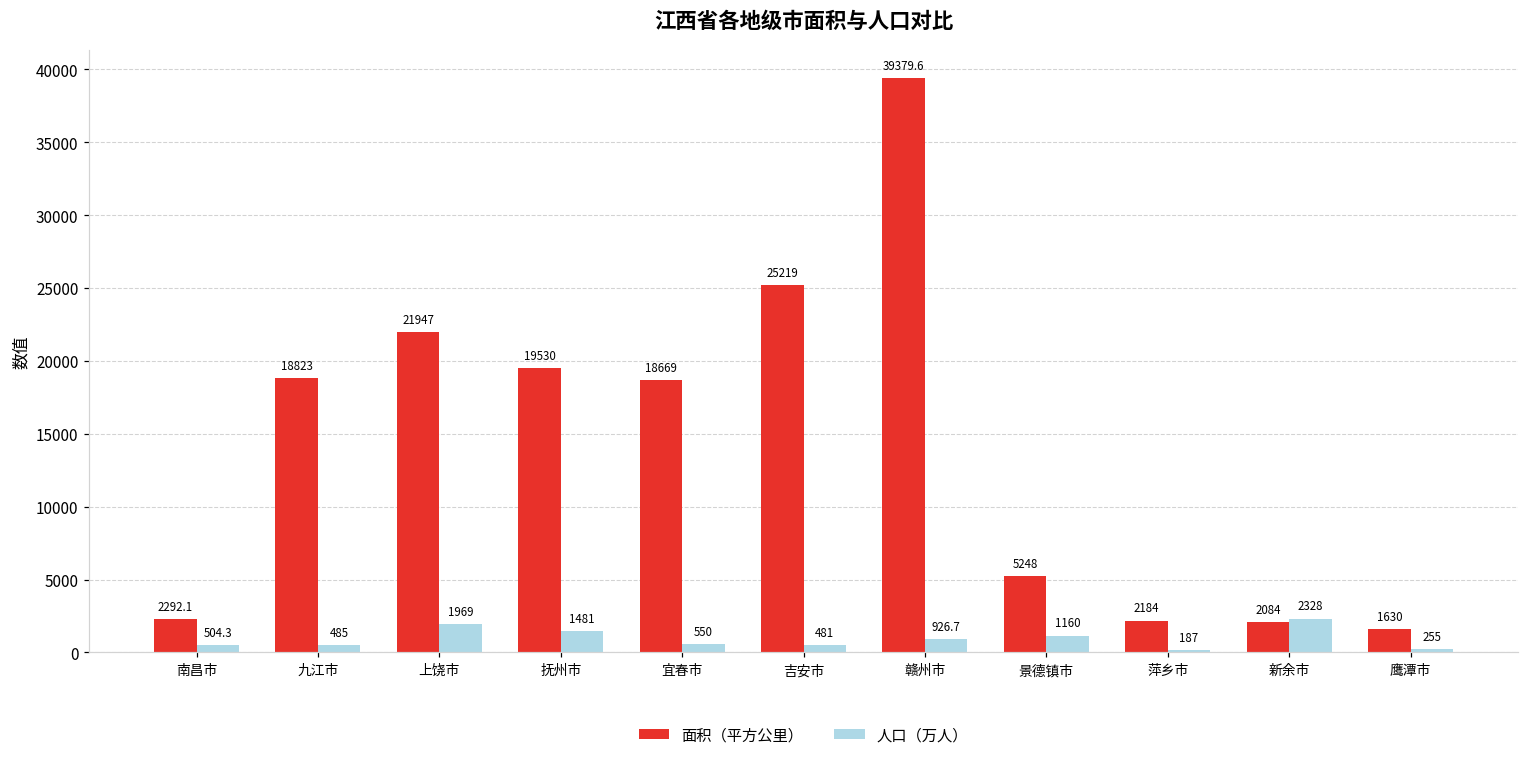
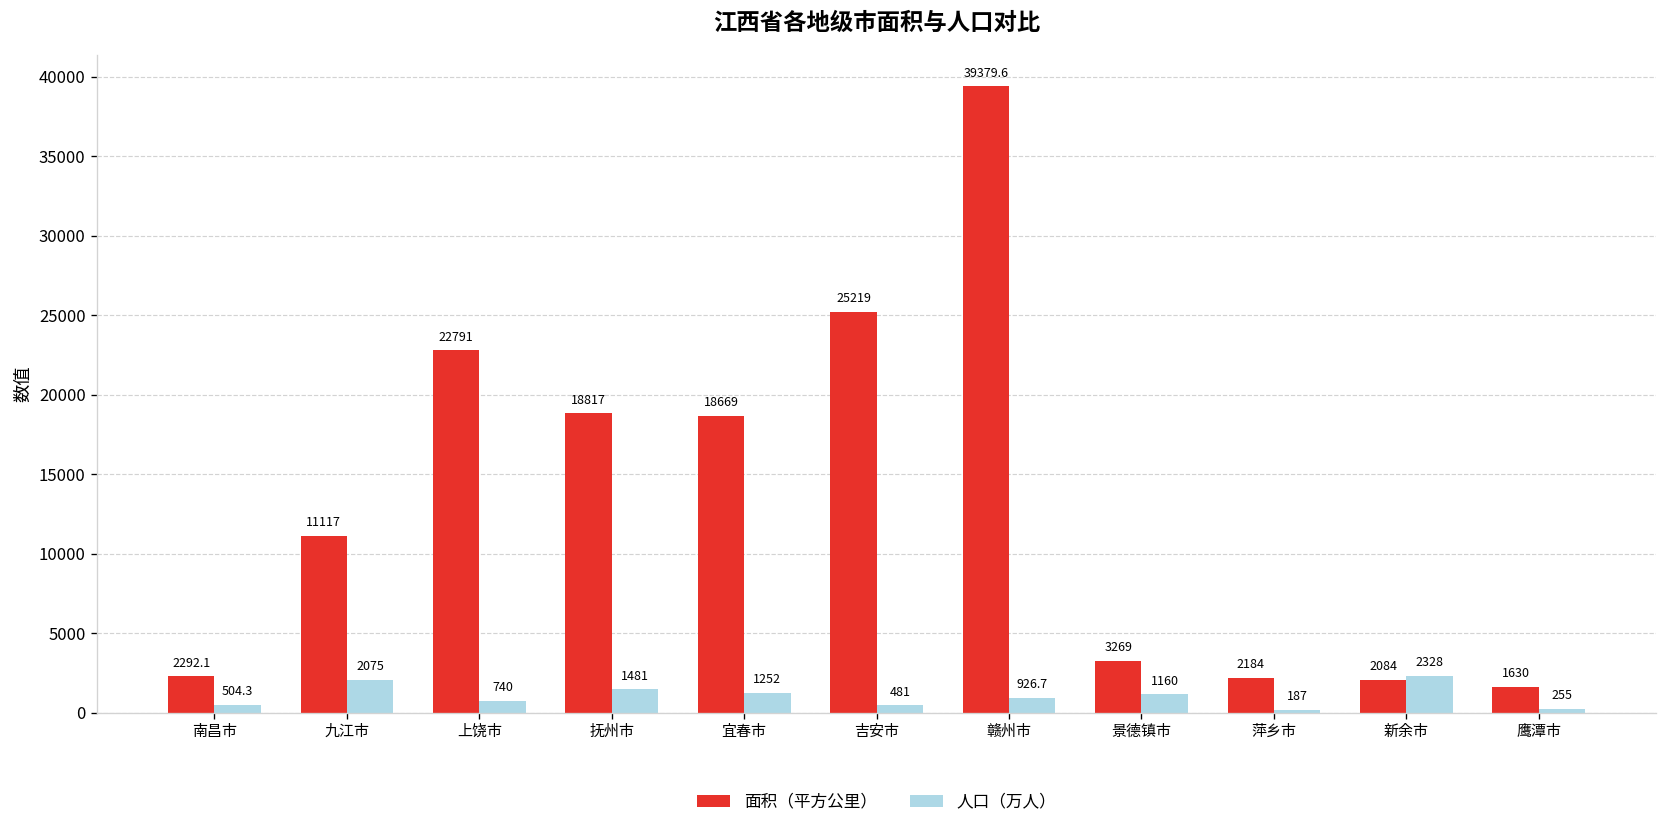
  {
    "面积（平方公里）": {
      "南昌市": 2292.1,
-     "九江市": 18823,
-     "上饶市": 21947,
-     "抚州市": 19530,
+     "九江市": 11117,
+     "上饶市": 22791,
+     "抚州市": 18817,
      "宜春市": 18669,
      "吉安市": 25219,
      "赣州市": 39379.6,
-     "景德镇市": 5248,
+     "景德镇市": 3269,
      "萍乡市": 2184,
      "新余市": 2084,
      "鹰潭市": 1630
    },
    "人口（万人）": {
      "南昌市": 504.3,
-     "九江市": 485,
-     "上饶市": 1969,
+     "九江市": 2075,
+     "上饶市": 740,
      "抚州市": 1481,
-     "宜春市": 550,
+     "宜春市": 1252,
      "吉安市": 481,
      "赣州市": 926.7,
      "景德镇市": 1160,
      "萍乡市": 187,
      "新余市": 2328,
      "鹰潭市": 255
    }
  }
